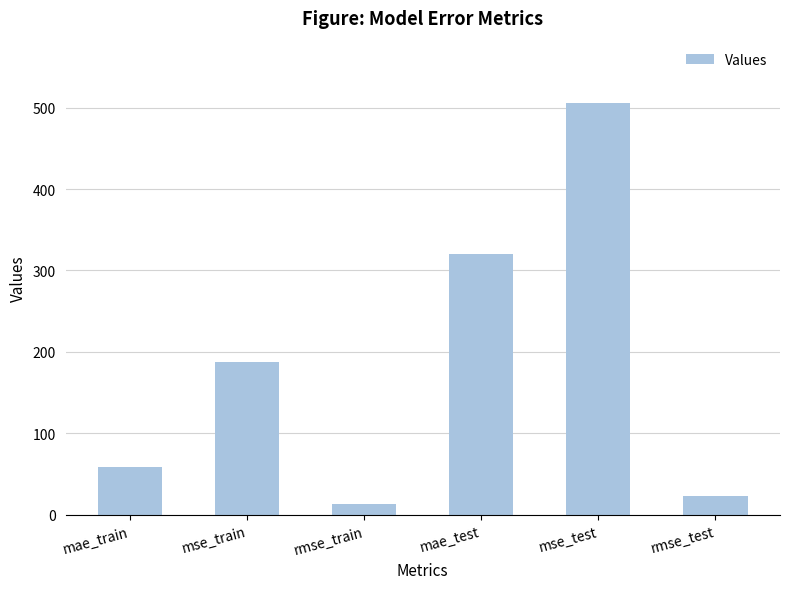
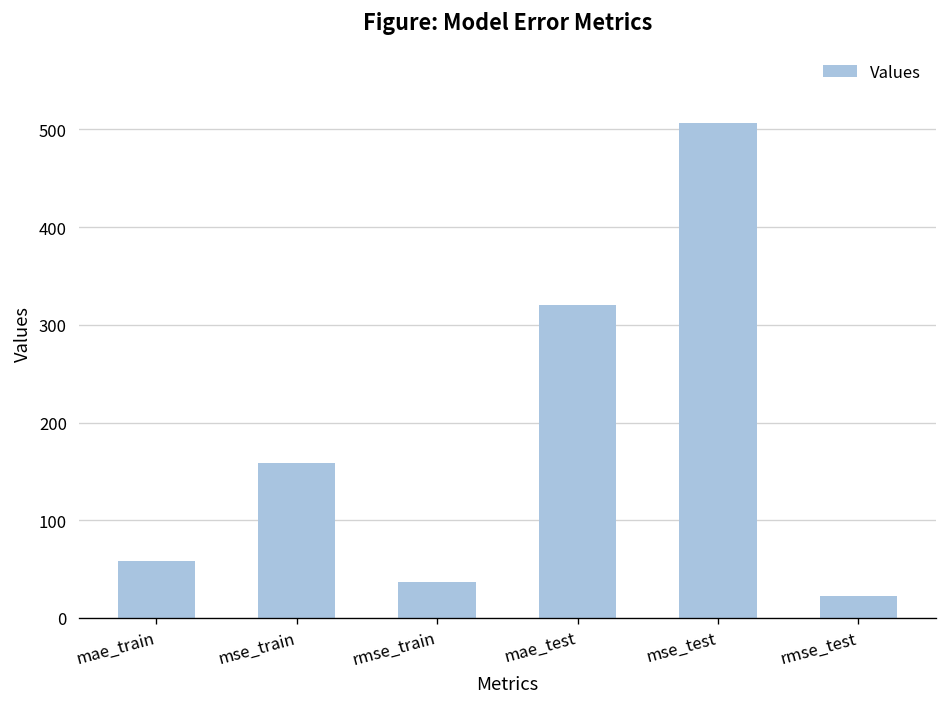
  {
    "mae_train": 60,
-   "mse_train": 190,
-   "rmse_train": 10,
+   "mse_train": 160,
+   "rmse_train": 40,
    "mae_test": 320,
    "mse_test": 510,
    "rmse_test": 20
  }
